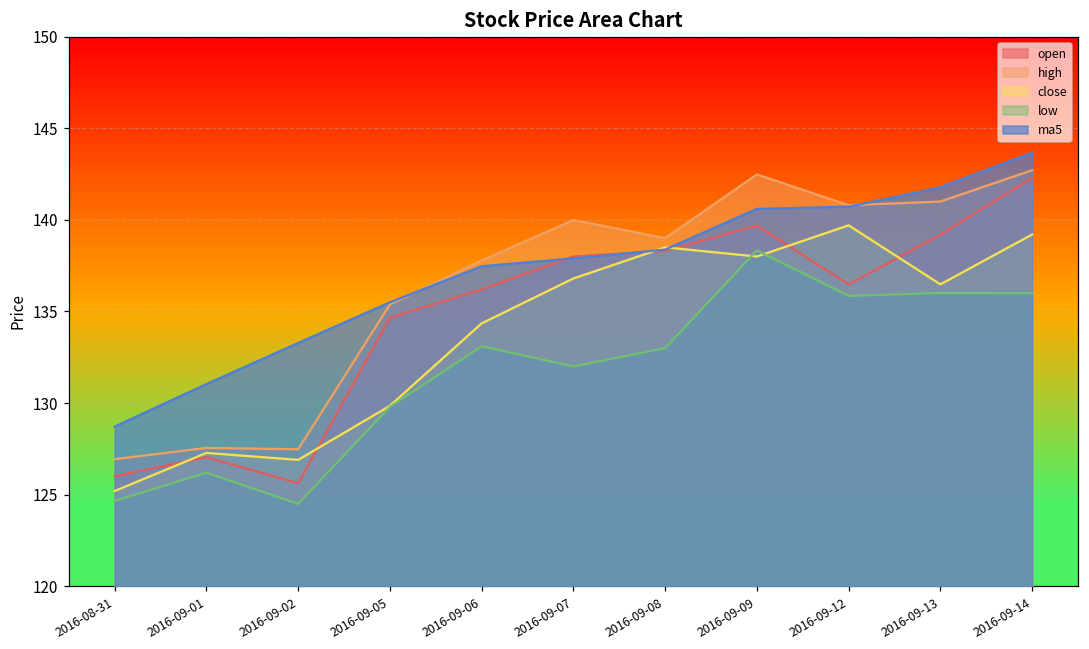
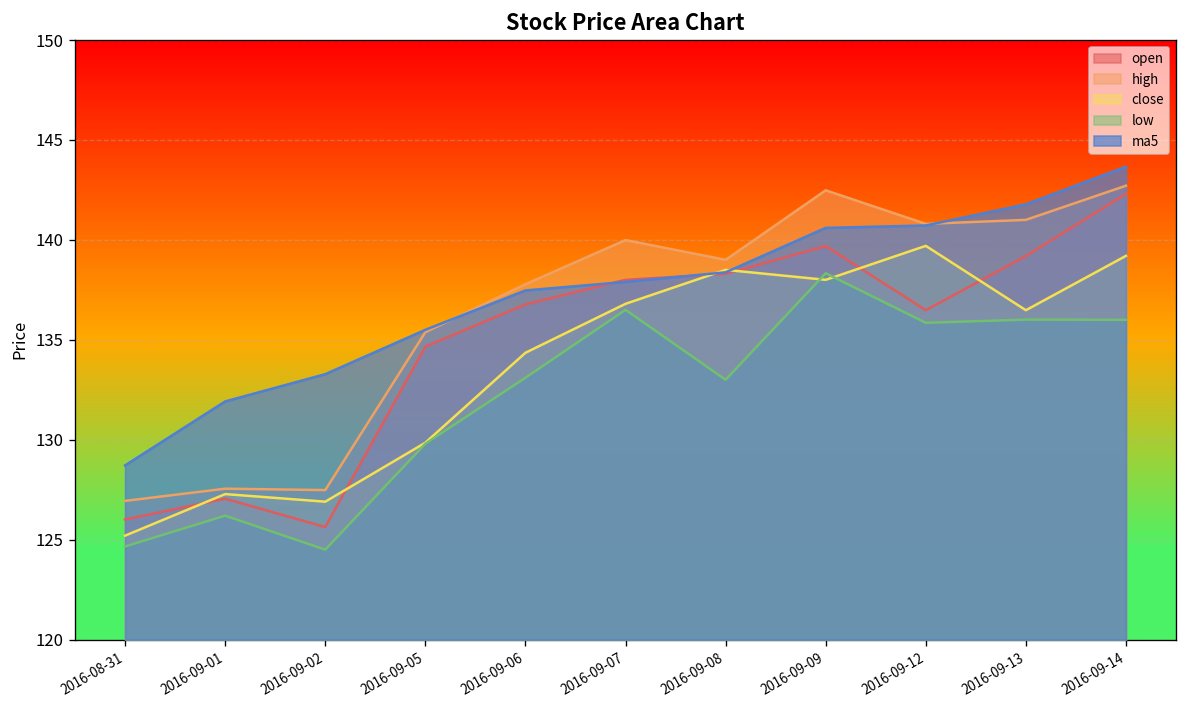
  {
    "open": {
      "2016-08-31": 126.0,
      "2016-09-01": 127.1,
      "2016-09-02": 125.6,
      "2016-09-05": 134.7,
-     "2016-09-06": 136.2,
+     "2016-09-06": 136.8,
      "2016-09-09": 139.7,
      "2016-09-12": 136.5,
      "2016-09-13": 139.2,
      "2016-09-14": 142.3
    },
    "low": {
      "2016-08-31": 124.7,
      "2016-09-01": 126.2,
      "2016-09-02": 124.5,
      "2016-09-06": 133.1,
-     "2016-09-07": 132.0,
+     "2016-09-07": 136.5,
      "2016-09-08": 133.0,
      "2016-09-09": 138.3,
      "2016-09-12": 135.9,
      "2016-09-13": 136.0,
      "2016-09-14": 136.0
    },
    "ma5": {
      "2016-08-31": 128.7,
-     "2016-09-01": 131.0,
+     "2016-09-01": 131.9,
      "2016-09-02": 133.3,
      "2016-09-06": 137.5,
      "2016-09-09": 140.6,
      "2016-09-13": 141.8,
      "2016-09-14": 143.7
    }
  }
